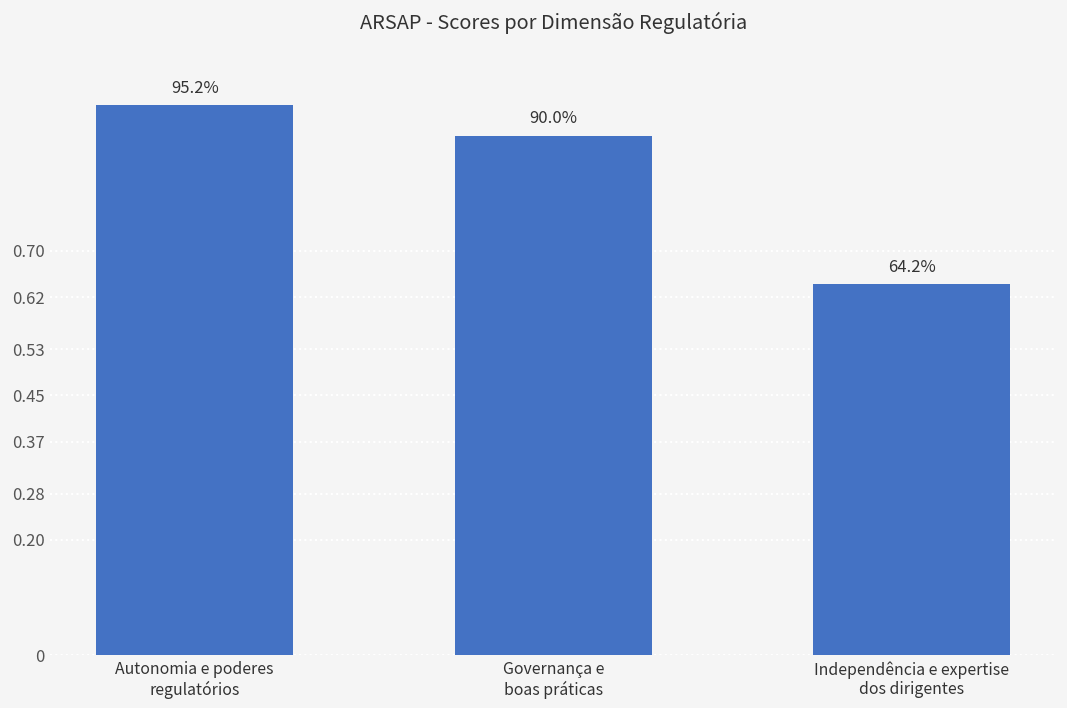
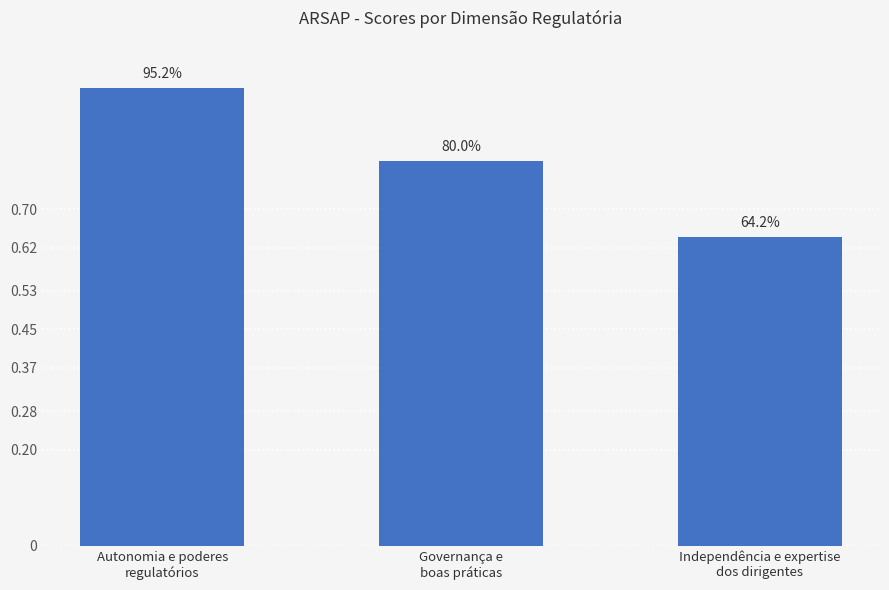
  {
    "Autonomia e poderes regulatórios": "95.2%",
-   "Governança e boas práticas": "90.0%",
+   "Governança e boas práticas": "80.0%",
    "Independência e expertise dos dirigentes": "64.2%"
  }
